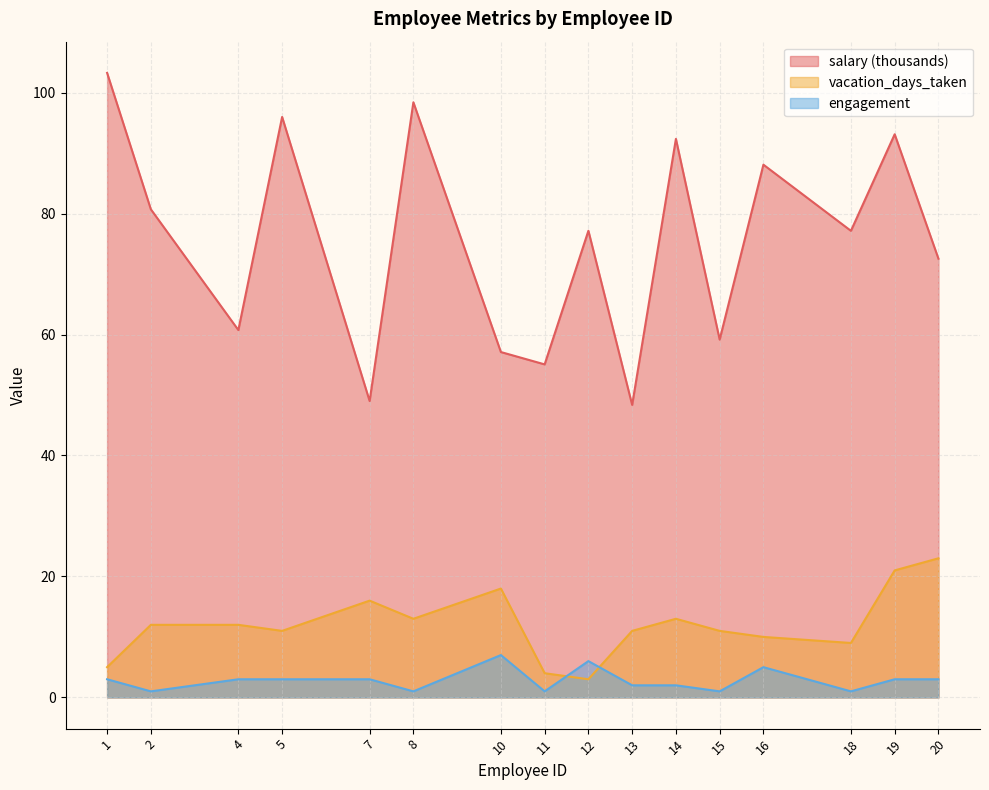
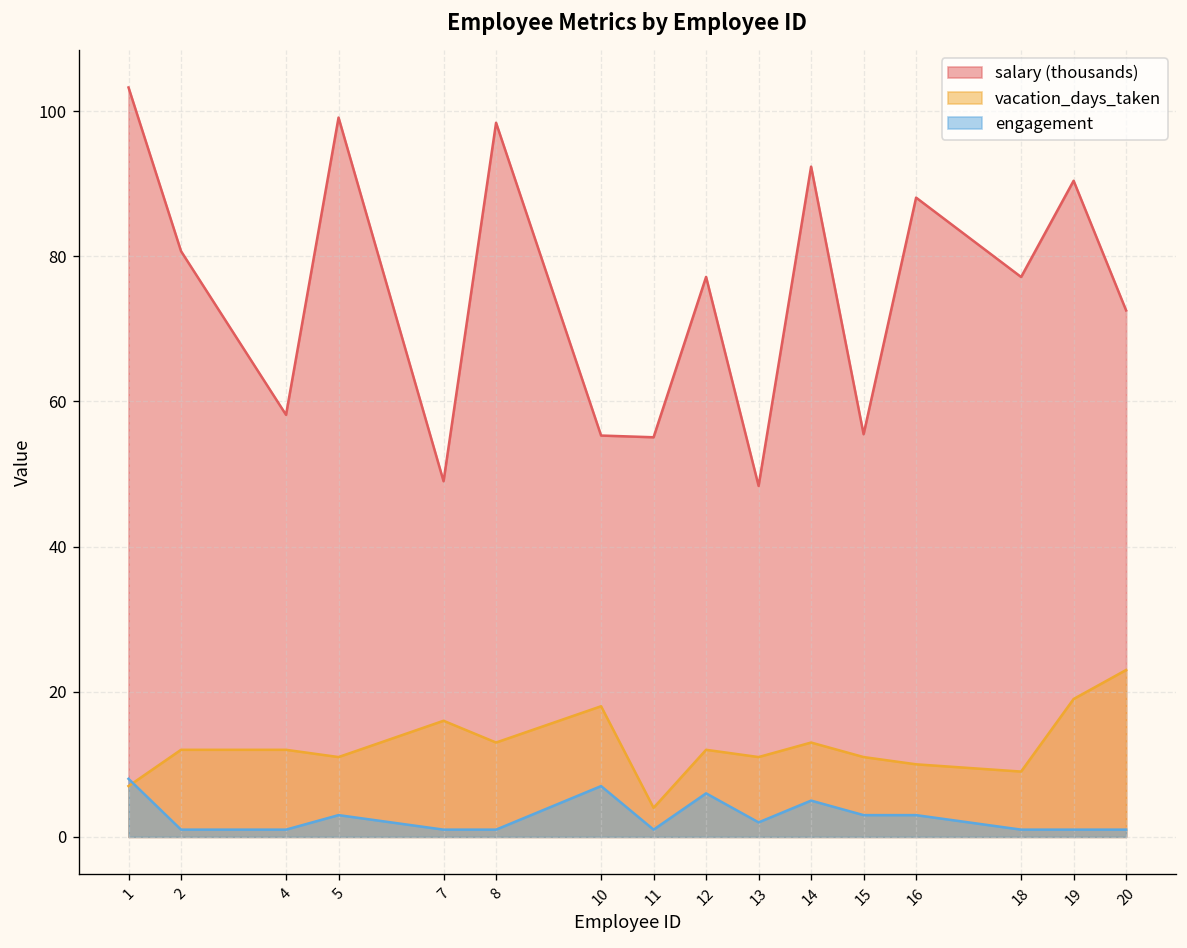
  {
    "salary (thousands)": {
      "1": 103,
      "2": 81,
-     "4": 61,
-     "5": 96,
+     "4": 58,
+     "5": 99,
      "7": 49,
      "8": 98,
-     "10": 57,
+     "10": 55,
      "11": 55,
      "12": 77,
      "13": 48,
      "14": 92,
-     "15": 59,
+     "15": 55,
      "16": 88,
      "18": 77,
-     "19": 93,
+     "19": 90,
      "20": 73
    },
    "vacation_days_taken": {
-     "1": 5,
+     "1": 7,
      "2": 12,
      "4": 12,
      "5": 11,
      "7": 16,
      "8": 13,
      "10": 18,
      "11": 4,
-     "12": 3,
+     "12": 12,
      "13": 11,
      "14": 13,
      "15": 11,
      "16": 10,
      "18": 9,
-     "19": 21,
+     "19": 19,
      "20": 23
    },
    "engagement": {
-     "1": 3,
+     "1": 8,
      "2": 1,
-     "4": 3,
+     "4": 1,
      "5": 3,
-     "7": 3,
+     "7": 1,
      "8": 1,
      "10": 7,
      "11": 1,
      "12": 6,
      "13": 2,
-     "14": 2,
-     "15": 1,
-     "16": 5,
+     "14": 5,
+     "15": 3,
+     "16": 3,
      "18": 1,
-     "19": 3,
-     "20": 3
+     "19": 1,
+     "20": 1
    }
  }
